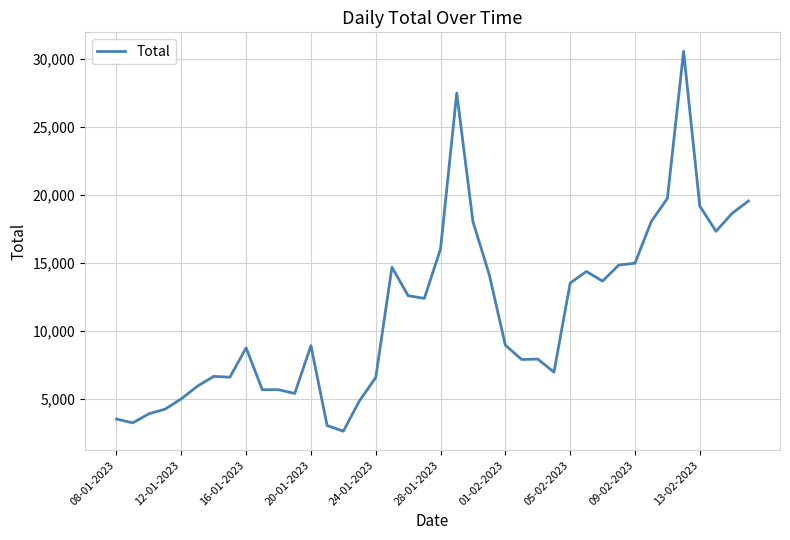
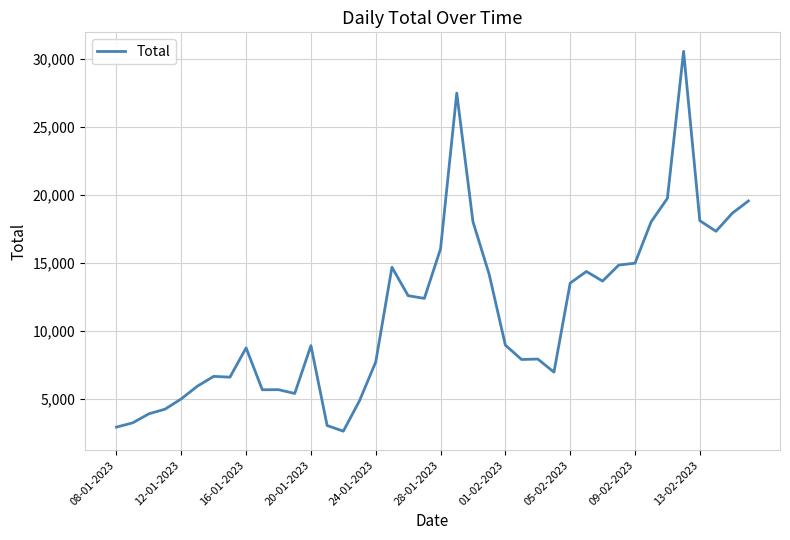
  {
-   "08-01-2023": "3,500",
+   "08-01-2023": "3,000",
    "12-01-2023": "5,000",
    "16-01-2023": "8,800",
    "20-01-2023": "8,900",
-   "24-01-2023": "6,600",
+   "24-01-2023": "7,700",
    "28-01-2023": "16,100",
    "01-02-2023": "9,000",
    "05-02-2023": "13,500",
    "09-02-2023": "15,000",
-   "13-02-2023": "19,200"
+   "13-02-2023": "18,100"
  }
